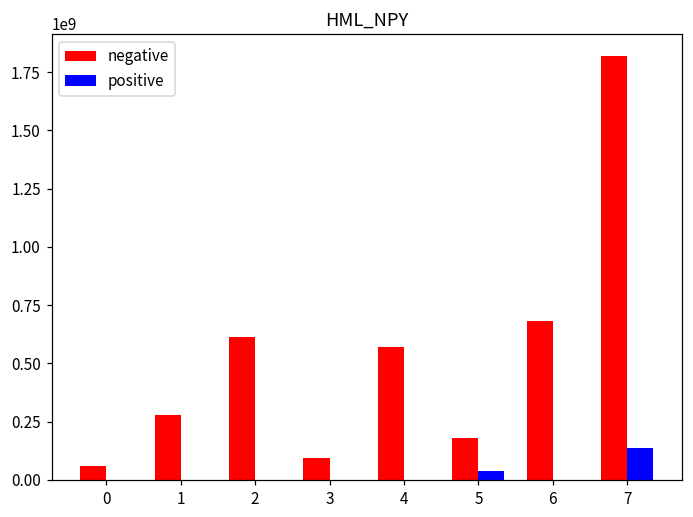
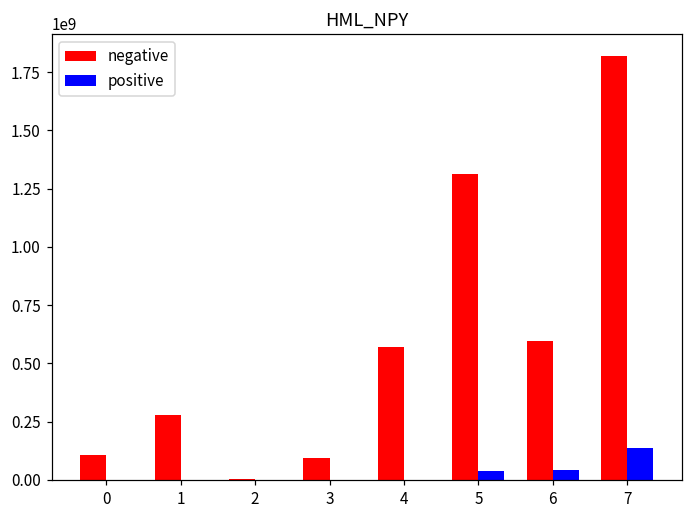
  {
    "negative": {
-     "0": 60000000,
+     "0": 110000000,
      "1": 280000000,
-     "2": 610000000,
+     "2": 0,
      "3": 100000000,
      "4": 570000000,
-     "5": 180000000,
-     "6": 680000000,
+     "5": 1310000000,
+     "6": 600000000,
      "7": 1820000000
    },
    "positive": {
      "5": 40000000,
-     "6": 0,
+     "6": 40000000,
      "7": 140000000
    }
  }
